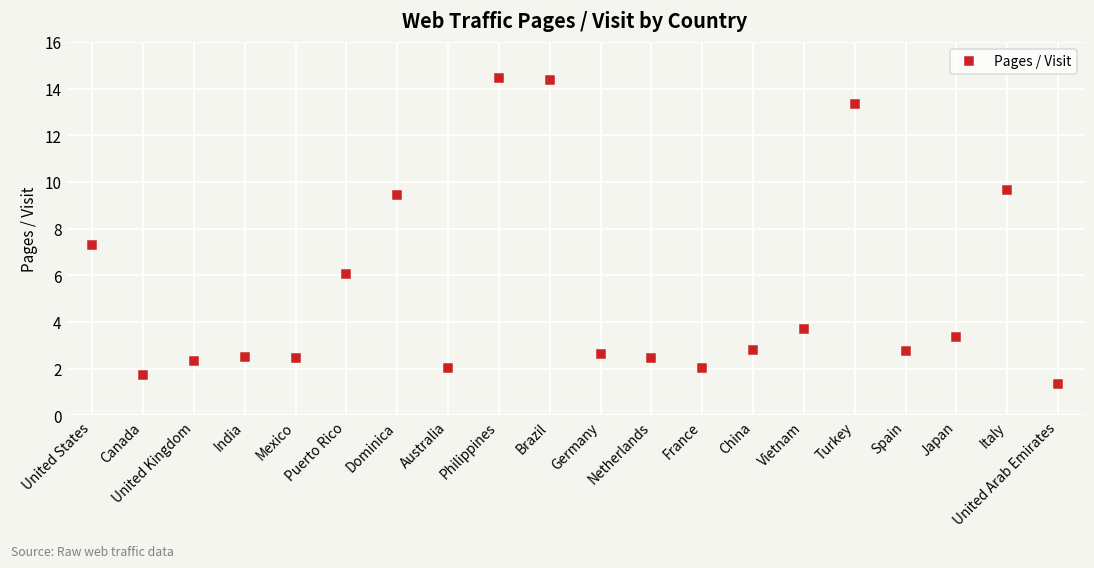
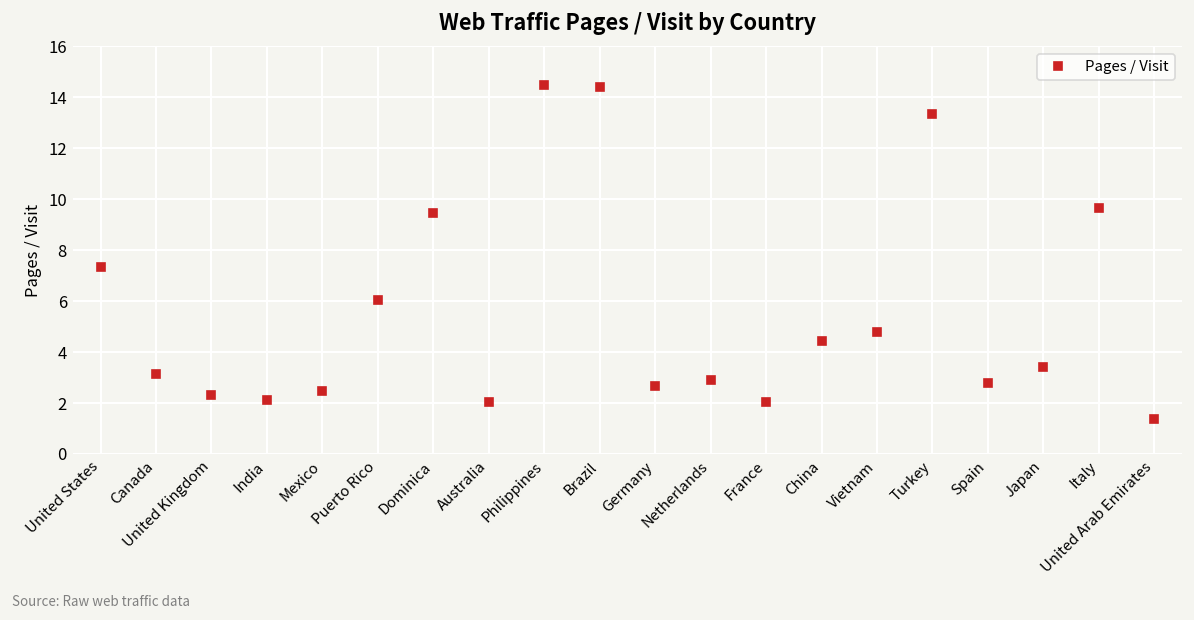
  {
    "United States": 7.3,
-   "Canada": 1.7,
+   "Canada": 3.1,
    "United Kingdom": 2.3,
-   "India": 2.5,
+   "India": 2.1,
    "Mexico": 2.4,
    "Puerto Rico": 6.0,
    "Dominica": 9.4,
    "Australia": 2.0,
    "Philippines": 14.5,
    "Brazil": 14.4,
    "Germany": 2.7,
-   "Netherlands": 2.5,
+   "Netherlands": 2.9,
    "France": 2.0,
-   "China": 2.8,
-   "Vietnam": 3.7,
+   "China": 4.4,
+   "Vietnam": 4.8,
    "Turkey": 13.3,
    "Spain": 2.8,
    "Japan": 3.4,
    "Italy": 9.7,
    "United Arab Emirates": 1.4
  }
